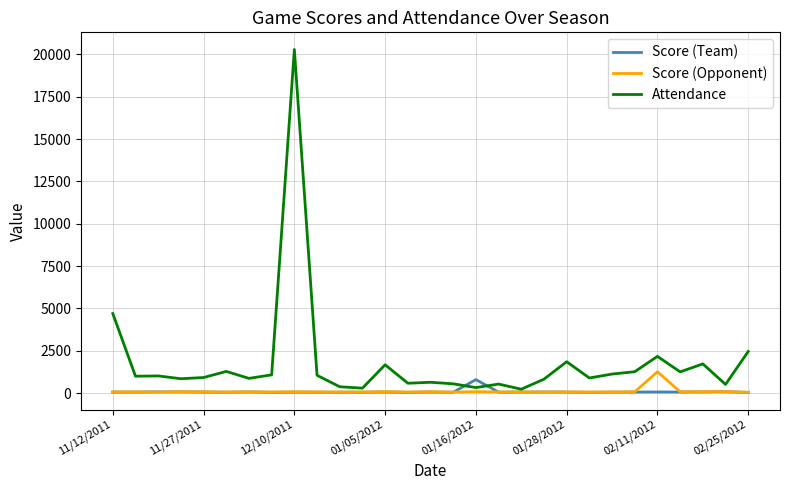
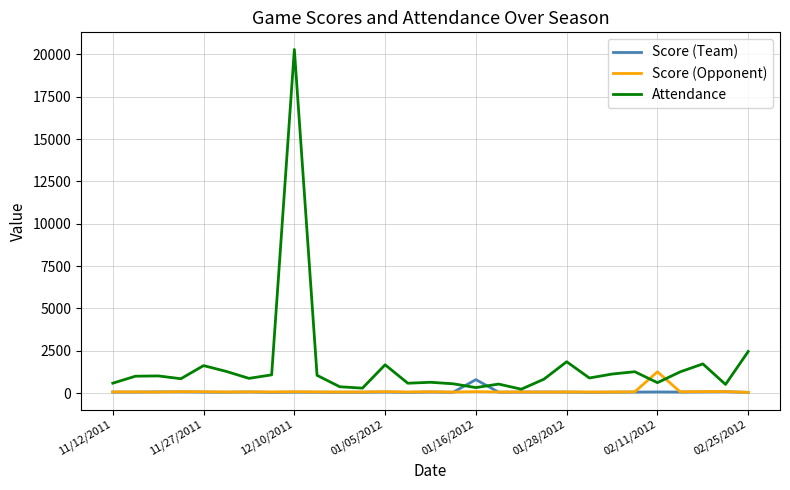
  {
    "Score (Team)": {
      "01/16/2012": 800,
      "02/11/2012": 100
    },
    "Score (Opponent)": {
      "01/16/2012": 100,
      "02/11/2012": 1300
    },
    "Attendance": {
-     "11/12/2011": 4700,
-     "11/27/2011": 900,
+     "11/12/2011": 600,
+     "11/27/2011": 1600,
      "12/10/2011": 20300,
      "01/05/2012": 1700,
      "01/16/2012": 300,
      "01/28/2012": 1900,
-     "02/11/2012": 2200,
+     "02/11/2012": 600,
      "02/25/2012": 2500
    }
  }
